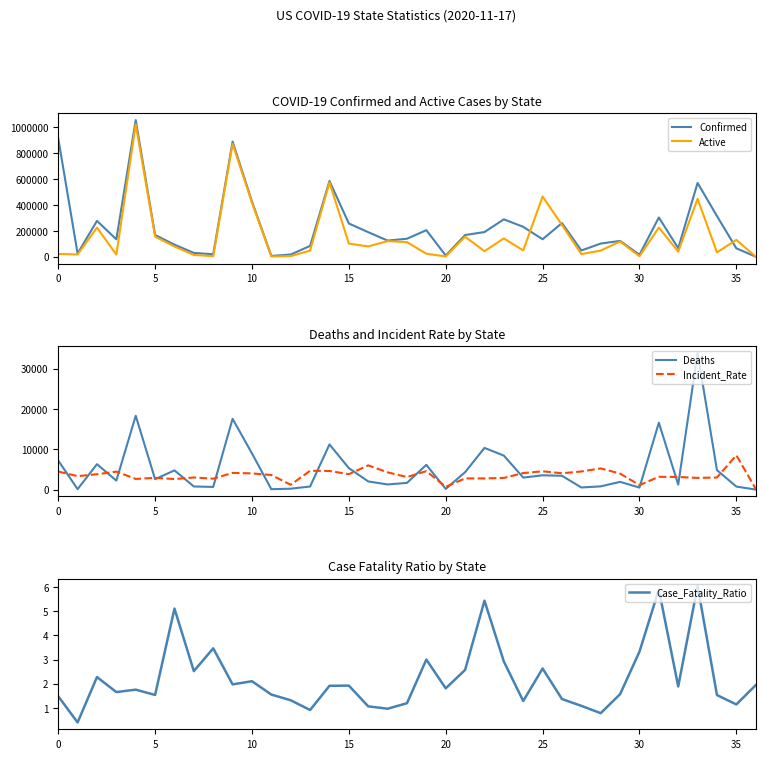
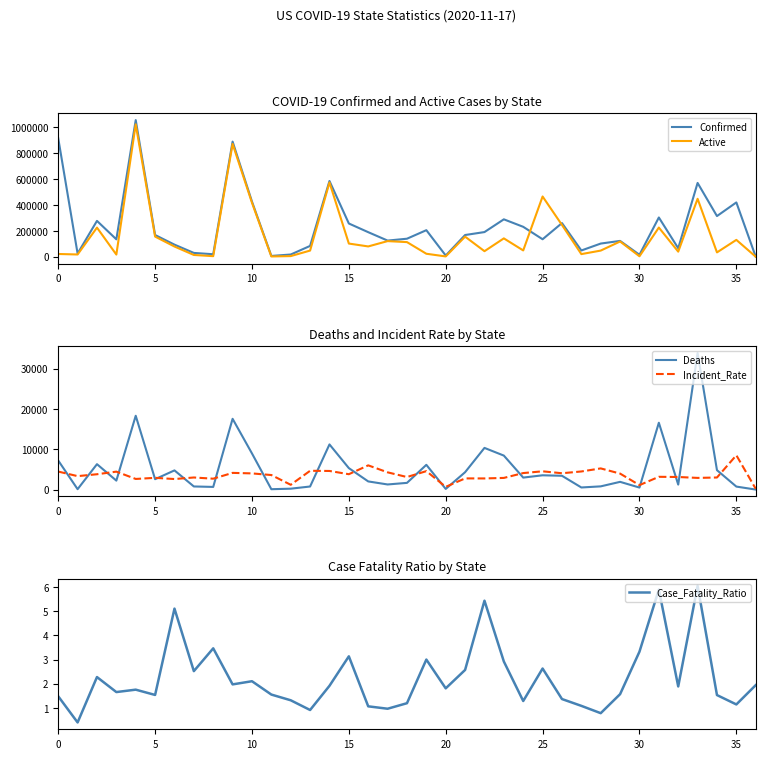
  {
    "COVID-19 Confirmed and Active Cases by State": {
      "Confirmed": {
        "0": 920000,
        "15": 260000,
        "25": 130000,
-       "35": 60000
+       "35": 420000
      },
      "Active": {
        "0": 20000,
        "15": 100000,
        "25": 470000,
        "35": 130000
      }
    },
    "Deaths and Incident Rate by State": {
      "Deaths": {
        "0": 7000,
        "10": 9000,
        "15": 5000,
        "25": 4000,
        "35": 1000
      },
      "Incident_Rate": {
        "0": 4000,
        "10": 4000,
        "15": 4000,
        "25": 5000,
        "35": 9000
      }
    },
    "Case Fatality Ratio by State": {
      "0": 1.5,
      "5": 1.5,
      "10": 2.1,
-     "15": 1.9,
+     "15": 3.1,
      "20": 1.8,
      "25": 2.6,
      "30": 3.3,
      "35": 1.1
    }
  }
